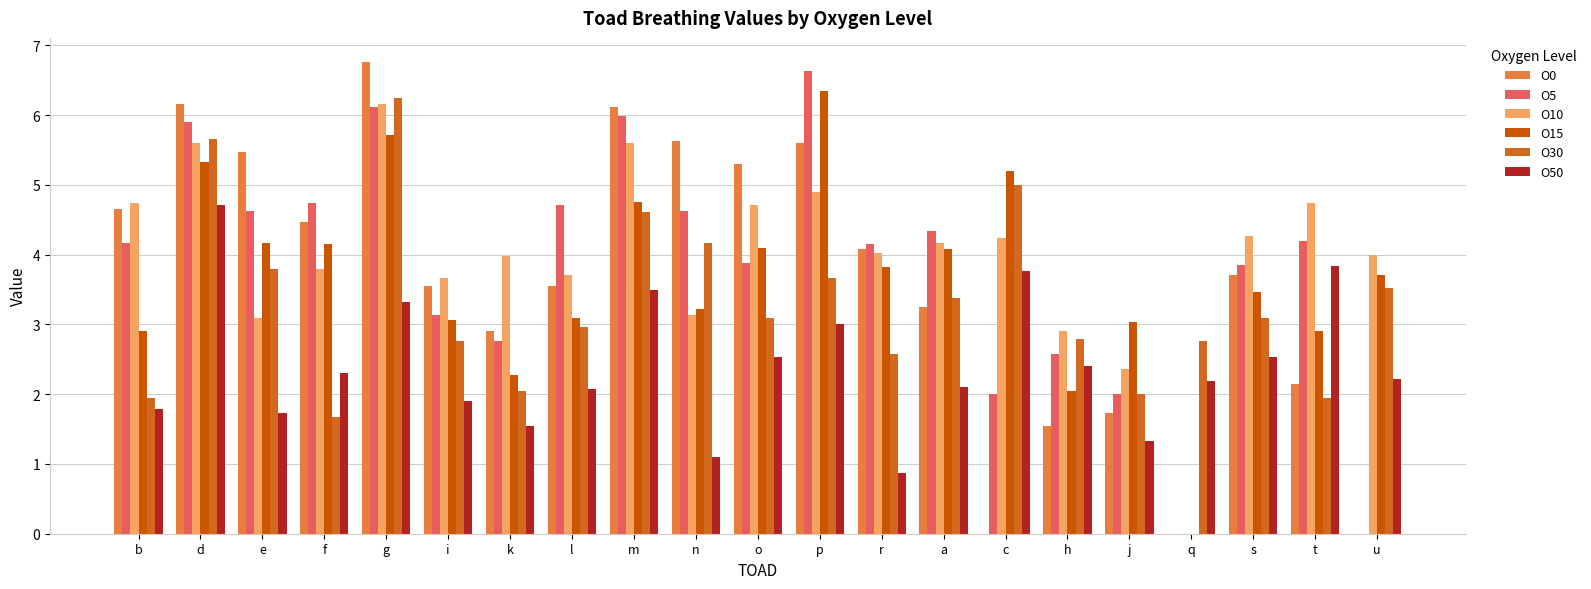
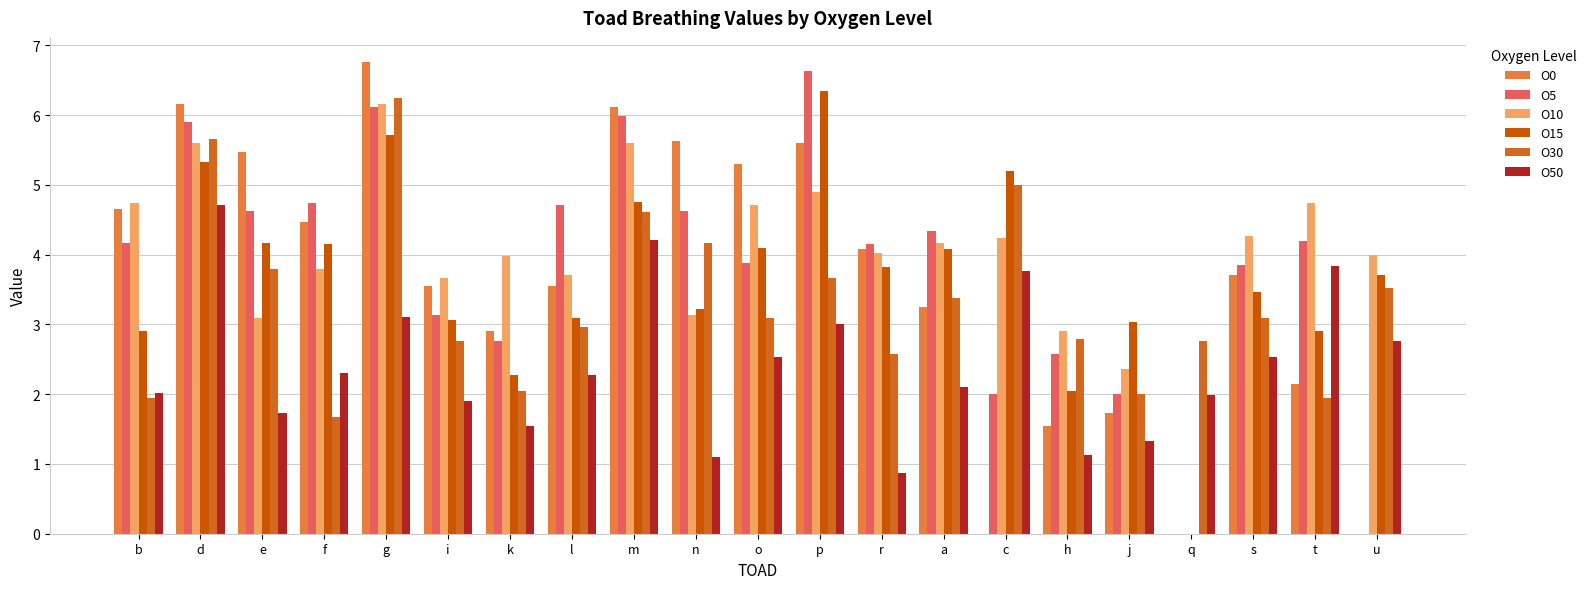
  {
    "O50": {
-     "b": 1.8,
+     "b": 2.0,
      "d": 4.7,
      "e": 1.7,
      "f": 2.3,
-     "g": 3.3,
+     "g": 3.1,
      "i": 1.9,
      "k": 1.5,
-     "l": 2.1,
-     "m": 3.5,
+     "l": 2.3,
+     "m": 4.2,
      "n": 1.1,
      "o": 2.5,
      "p": 3.0,
      "r": 0.9,
      "a": 2.1,
      "c": 3.8,
-     "h": 2.4,
+     "h": 1.1,
      "j": 1.3,
-     "q": 2.2,
+     "q": 2.0,
      "s": 2.5,
      "t": 3.8,
-     "u": 2.2
+     "u": 2.8
    }
  }
